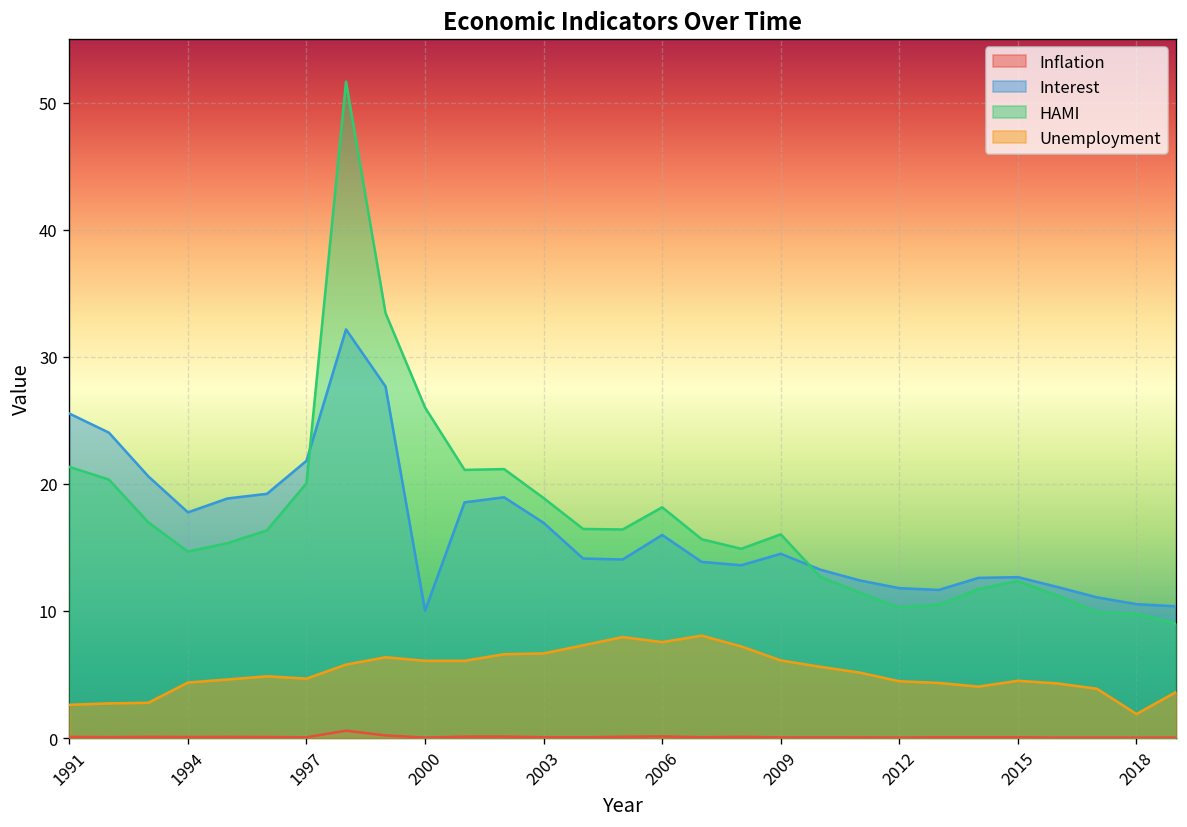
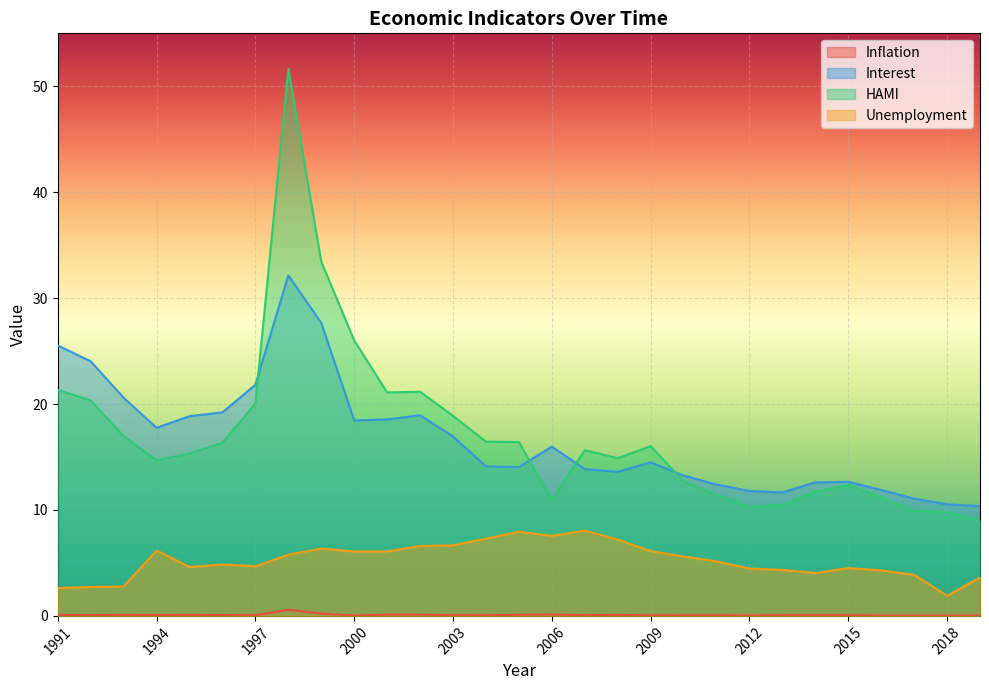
  {
    "Inflation": {
      "1991": 0.1,
      "1994": 0.1,
      "1997": 0.1,
      "2000": 0.0,
      "2003": 0.1,
      "2006": 0.1,
      "2009": 0.1,
      "2012": 0.0,
      "2015": 0.1,
      "2018": 0.0
    },
    "Interest": {
      "1991": 25.5,
      "1994": 17.8,
      "1997": 21.8,
-     "2000": 10.0,
+     "2000": 18.5,
      "2003": 16.9,
      "2006": 16.0,
      "2009": 14.5,
      "2012": 11.8,
      "2015": 12.7,
      "2018": 10.5
    },
    "HAMI": {
      "1991": 21.3,
      "1994": 14.7,
      "1997": 20.0,
      "2000": 26.0,
      "2003": 18.9,
-     "2006": 18.2,
+     "2006": 10.9,
      "2009": 16.0,
      "2012": 10.3,
      "2015": 12.4,
      "2018": 9.8
    },
    "Unemployment": {
      "1991": 2.6,
-     "1994": 4.4,
+     "1994": 6.2,
      "1997": 4.7,
      "2000": 6.1,
      "2003": 6.7,
      "2006": 7.6,
      "2009": 6.1,
      "2012": 4.5,
      "2015": 4.5,
      "2018": 1.9
    }
  }
